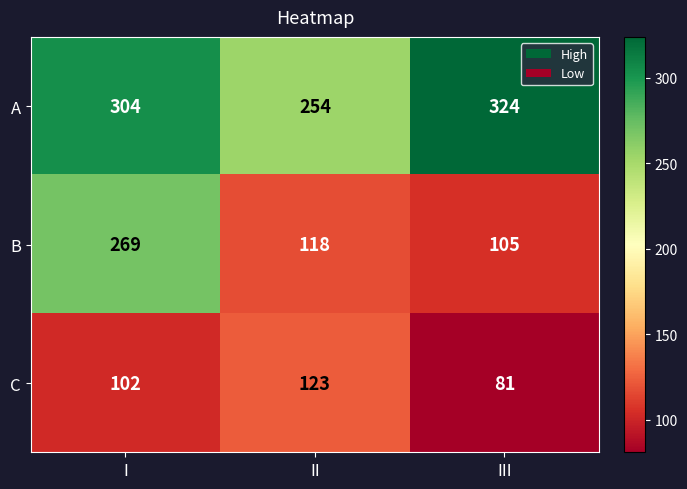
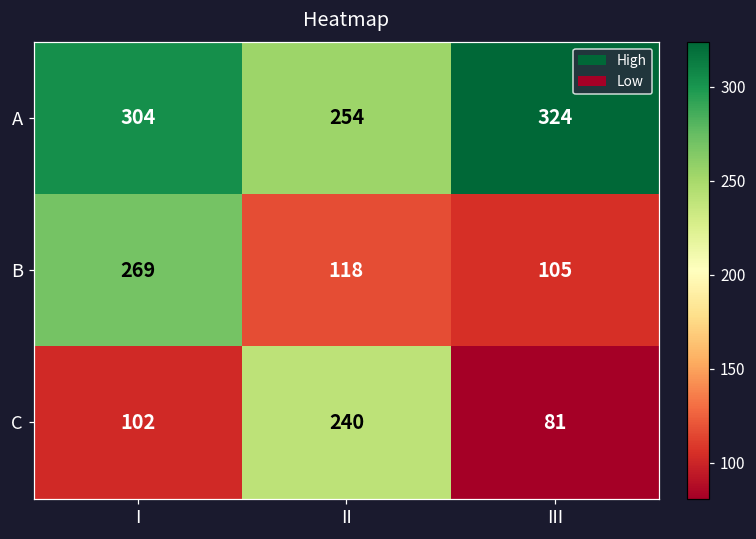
  {
    "A": {
      "I": 304,
      "II": 254,
      "III": 324
    },
    "B": {
      "I": 269,
      "II": 118,
      "III": 105
    },
    "C": {
      "I": 102,
-     "II": 123,
+     "II": 240,
      "III": 81
    }
  }
